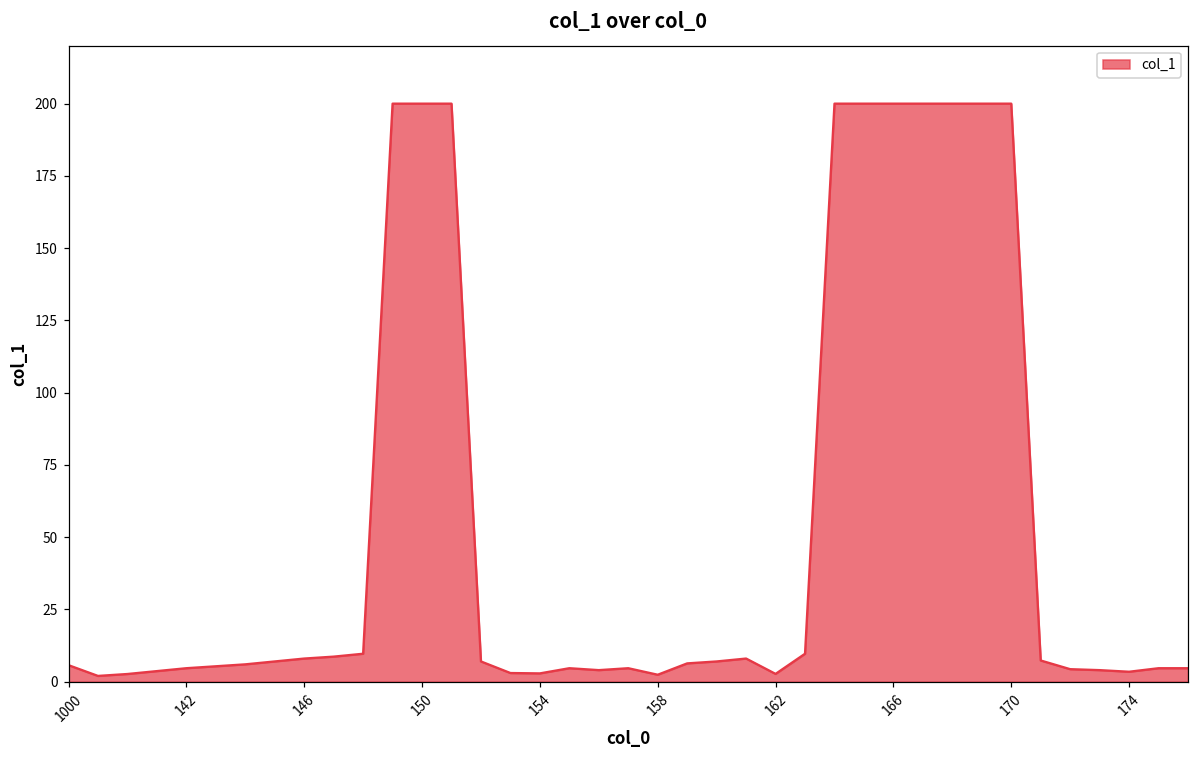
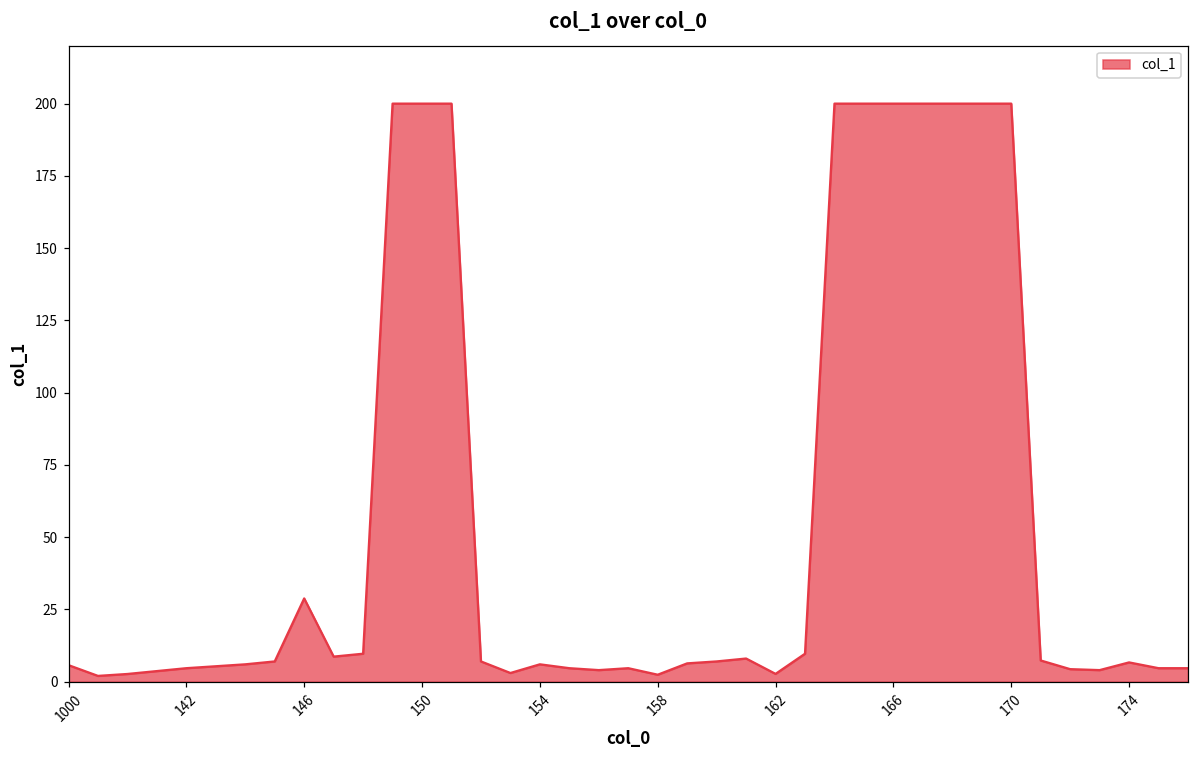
  {
    "1000": 6,
    "142": 5,
-   "146": 8,
+   "146": 29,
    "150": 200,
-   "154": 3,
+   "154": 6,
    "158": 2,
    "162": 3,
    "166": 200,
    "170": 200,
-   "174": 3
+   "174": 7
  }
